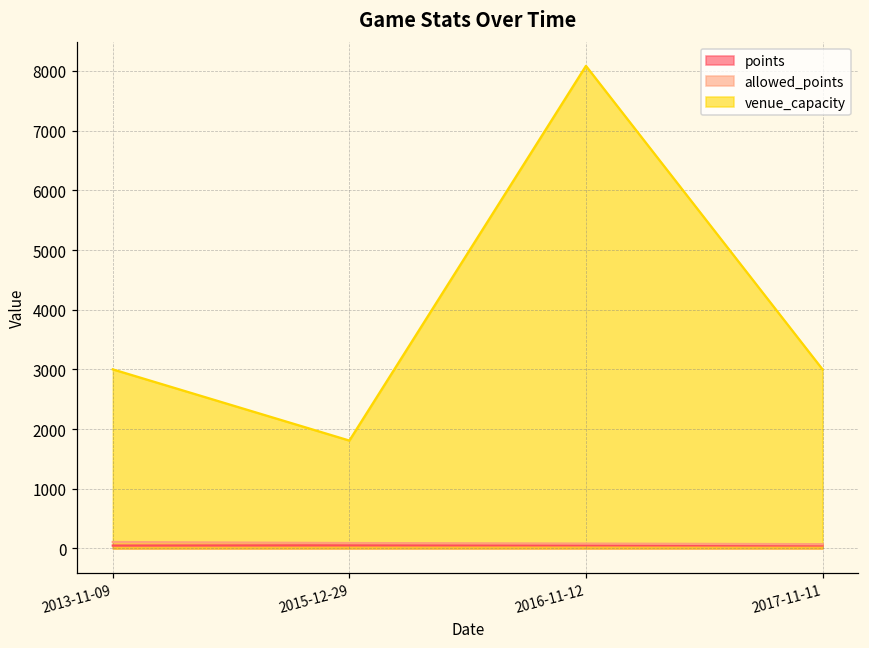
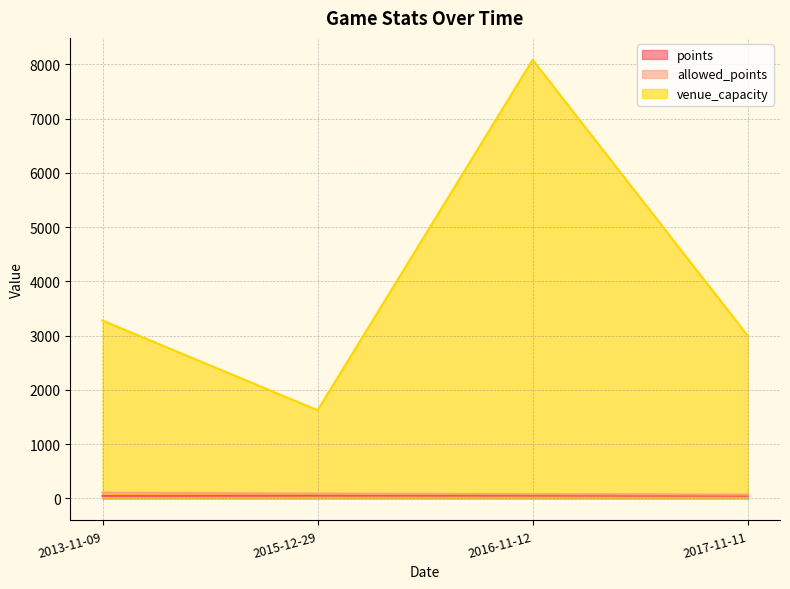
  {
    "points": {
      "2013-11-09": 0
    },
    "allowed_points": {
      "2013-11-09": 100
    },
    "venue_capacity": {
-     "2013-11-09": 3000,
-     "2015-12-29": 1800,
+     "2013-11-09": 3300,
+     "2015-12-29": 1600,
      "2016-11-12": 8100,
      "2017-11-11": 3000
    }
  }
